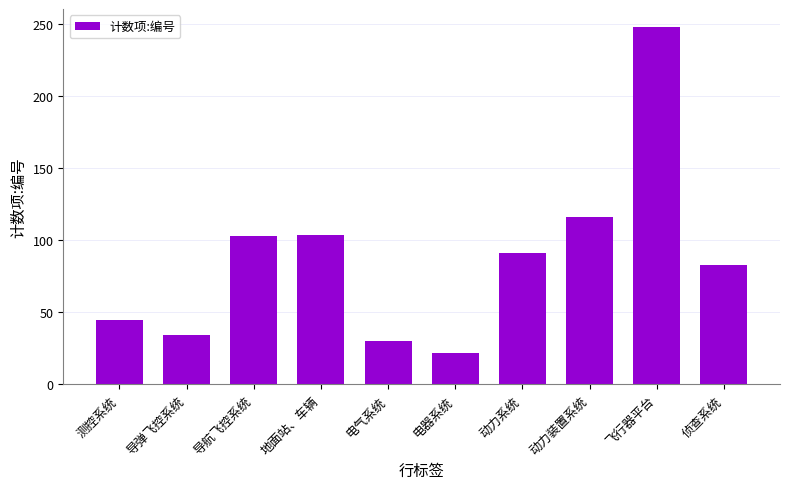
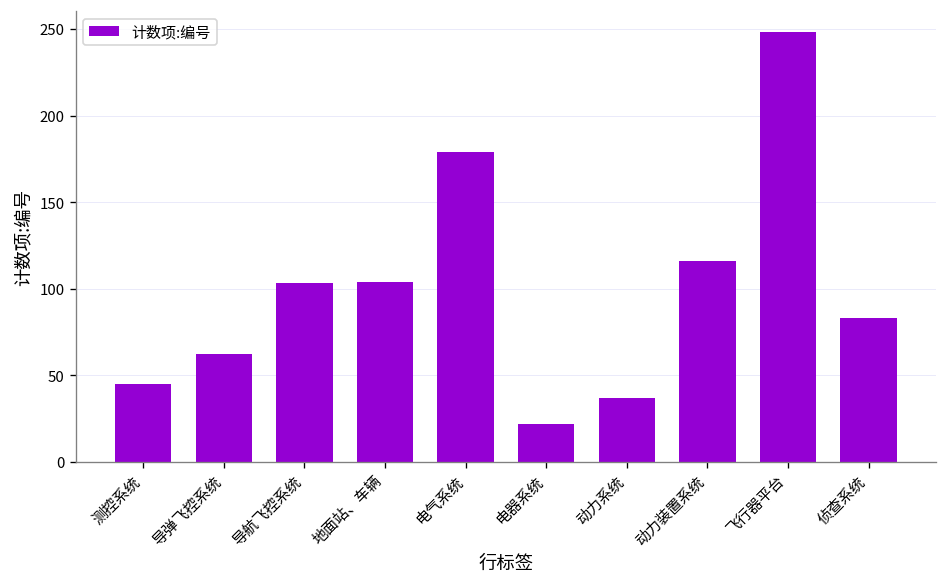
  {
    "测控系统": 45,
-   "导弹飞控系统": 34,
+   "导弹飞控系统": 62,
    "导航飞控系统": 103,
    "地面站、车辆": 104,
-   "电气系统": 30,
+   "电气系统": 179,
    "电器系统": 22,
-   "动力系统": 91,
+   "动力系统": 37,
    "动力装置系统": 116,
    "飞行器平台": 248,
    "侦查系统": 83
  }
